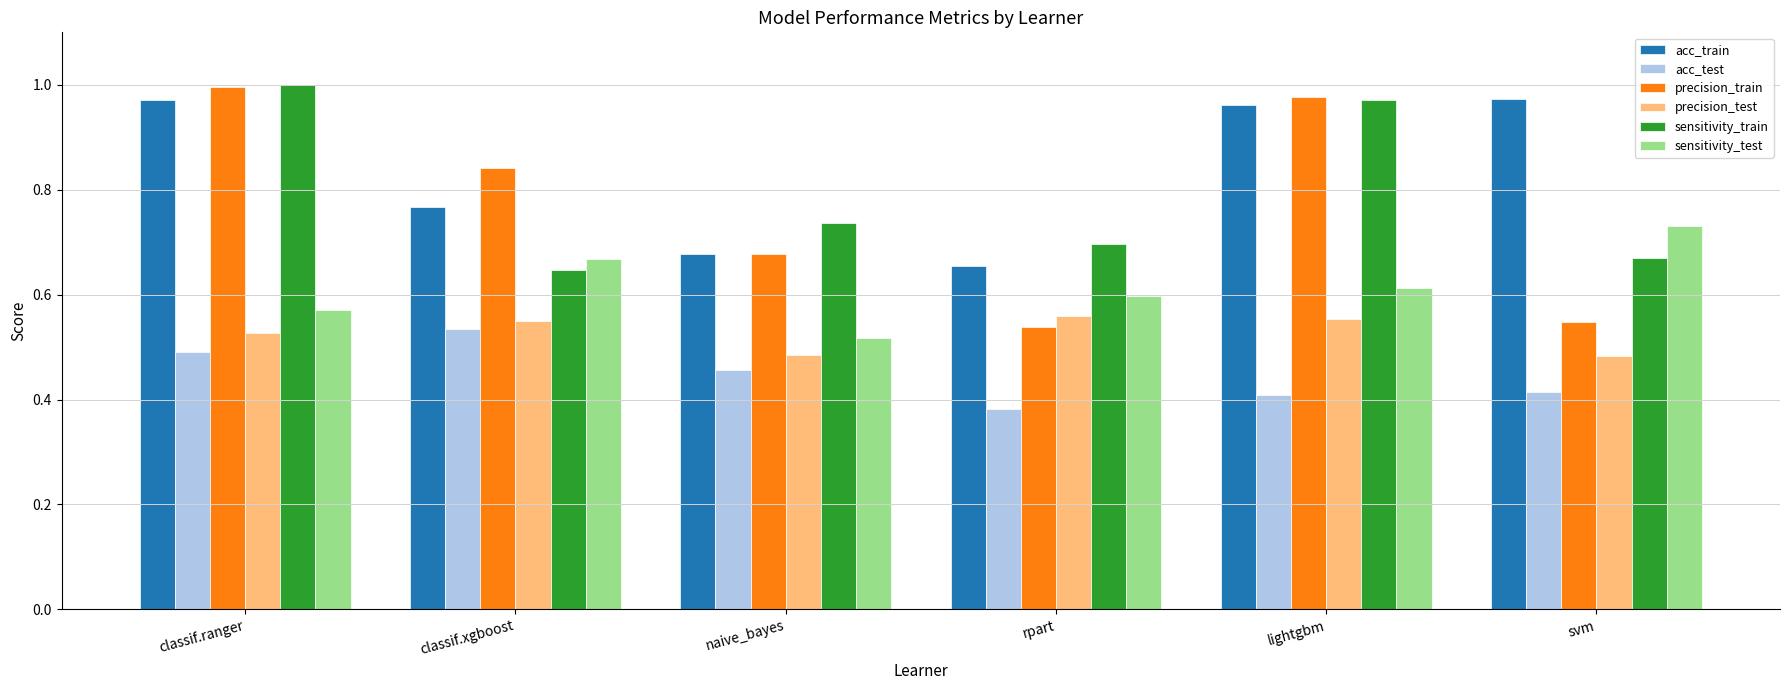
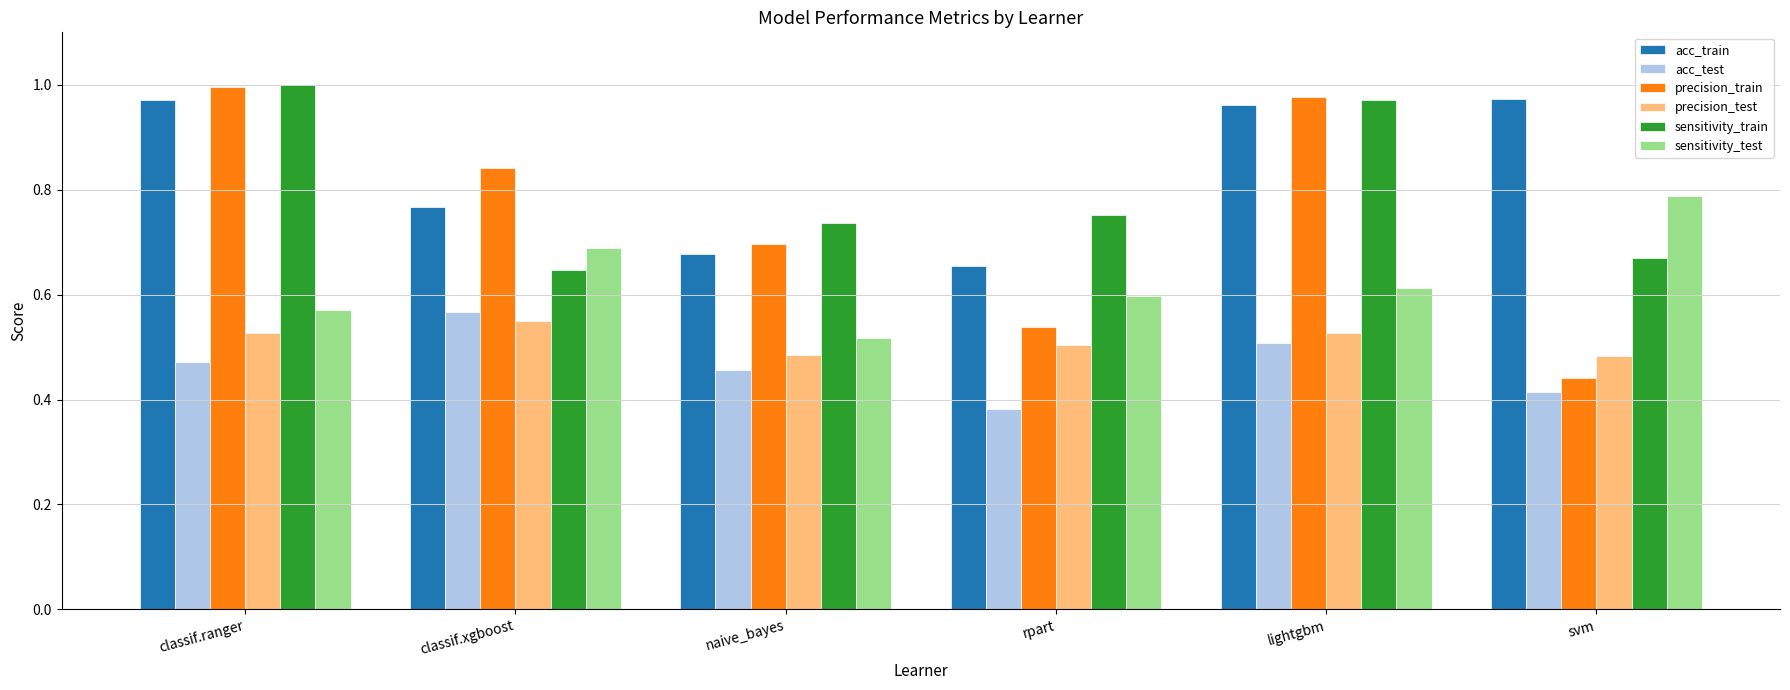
  {
    "acc_train": {
      "classif.ranger": 0.97,
      "classif.xgboost": 0.77,
      "naive_bayes": 0.68,
      "rpart": 0.66,
      "lightgbm": 0.96,
      "svm": 0.97
    },
    "acc_test": {
-     "classif.ranger": 0.49,
-     "classif.xgboost": 0.53,
+     "classif.ranger": 0.47,
+     "classif.xgboost": 0.57,
      "naive_bayes": 0.46,
      "rpart": 0.38,
-     "lightgbm": 0.41,
+     "lightgbm": 0.51,
      "svm": 0.41
    },
    "precision_train": {
      "classif.ranger": 1.00,
      "classif.xgboost": 0.84,
-     "naive_bayes": 0.68,
+     "naive_bayes": 0.70,
      "rpart": 0.54,
      "lightgbm": 0.98,
-     "svm": 0.55
+     "svm": 0.44
    },
    "precision_test": {
      "classif.ranger": 0.53,
      "classif.xgboost": 0.55,
      "naive_bayes": 0.48,
-     "rpart": 0.56,
-     "lightgbm": 0.55,
+     "rpart": 0.50,
+     "lightgbm": 0.53,
      "svm": 0.48
    },
    "sensitivity_train": {
      "classif.ranger": 1.00,
      "classif.xgboost": 0.65,
      "naive_bayes": 0.74,
-     "rpart": 0.70,
+     "rpart": 0.75,
      "lightgbm": 0.97,
      "svm": 0.67
    },
    "sensitivity_test": {
      "classif.ranger": 0.57,
-     "classif.xgboost": 0.67,
+     "classif.xgboost": 0.69,
      "naive_bayes": 0.52,
      "rpart": 0.60,
      "lightgbm": 0.61,
-     "svm": 0.73
+     "svm": 0.79
    }
  }
